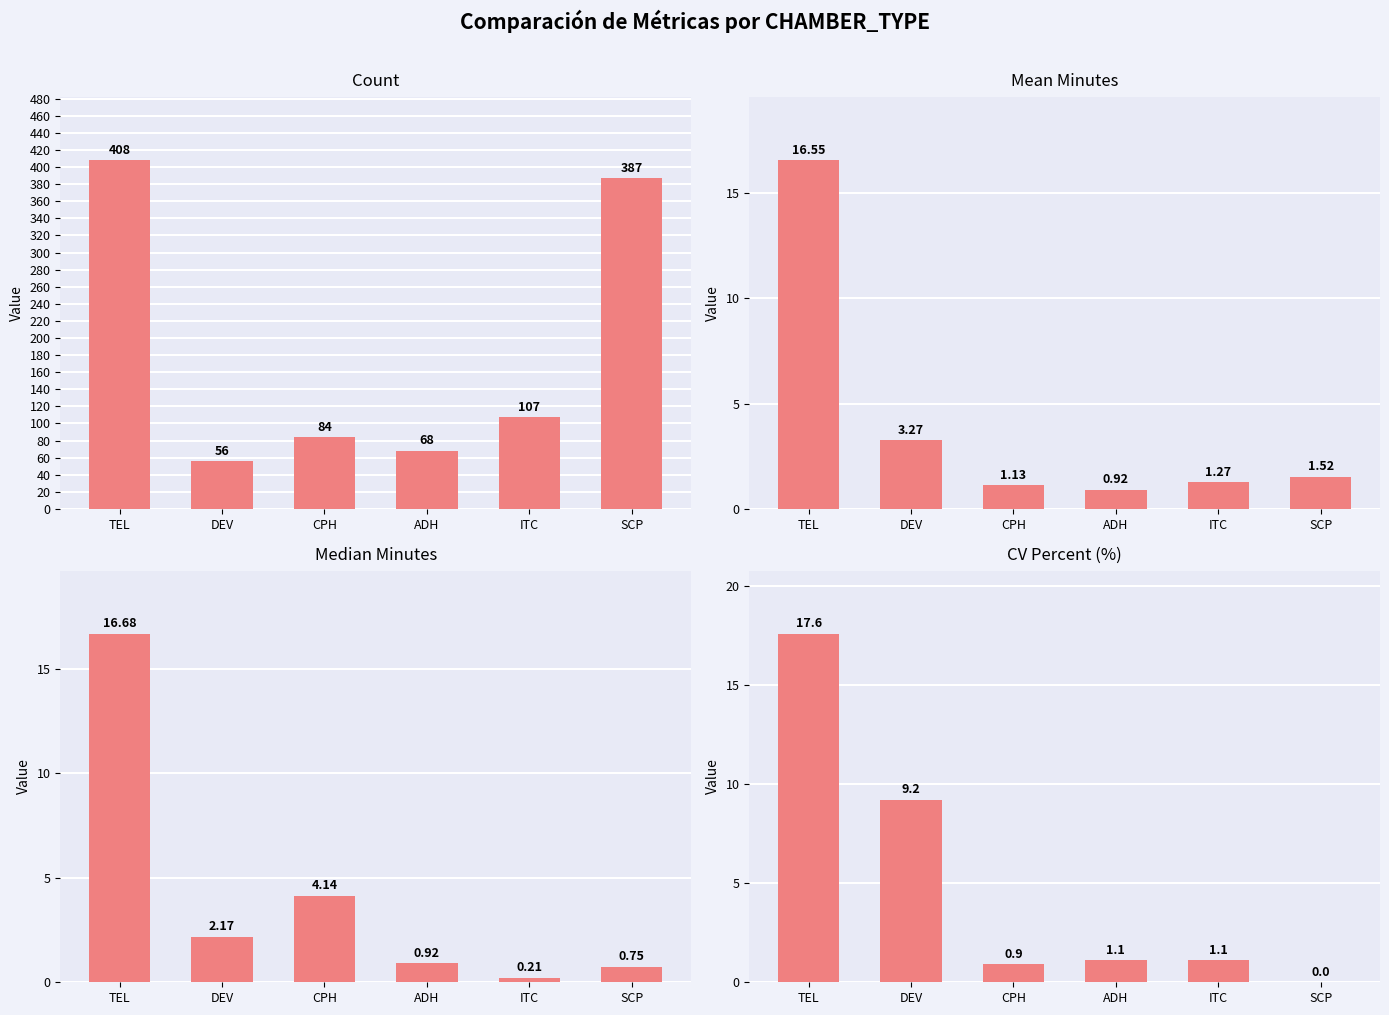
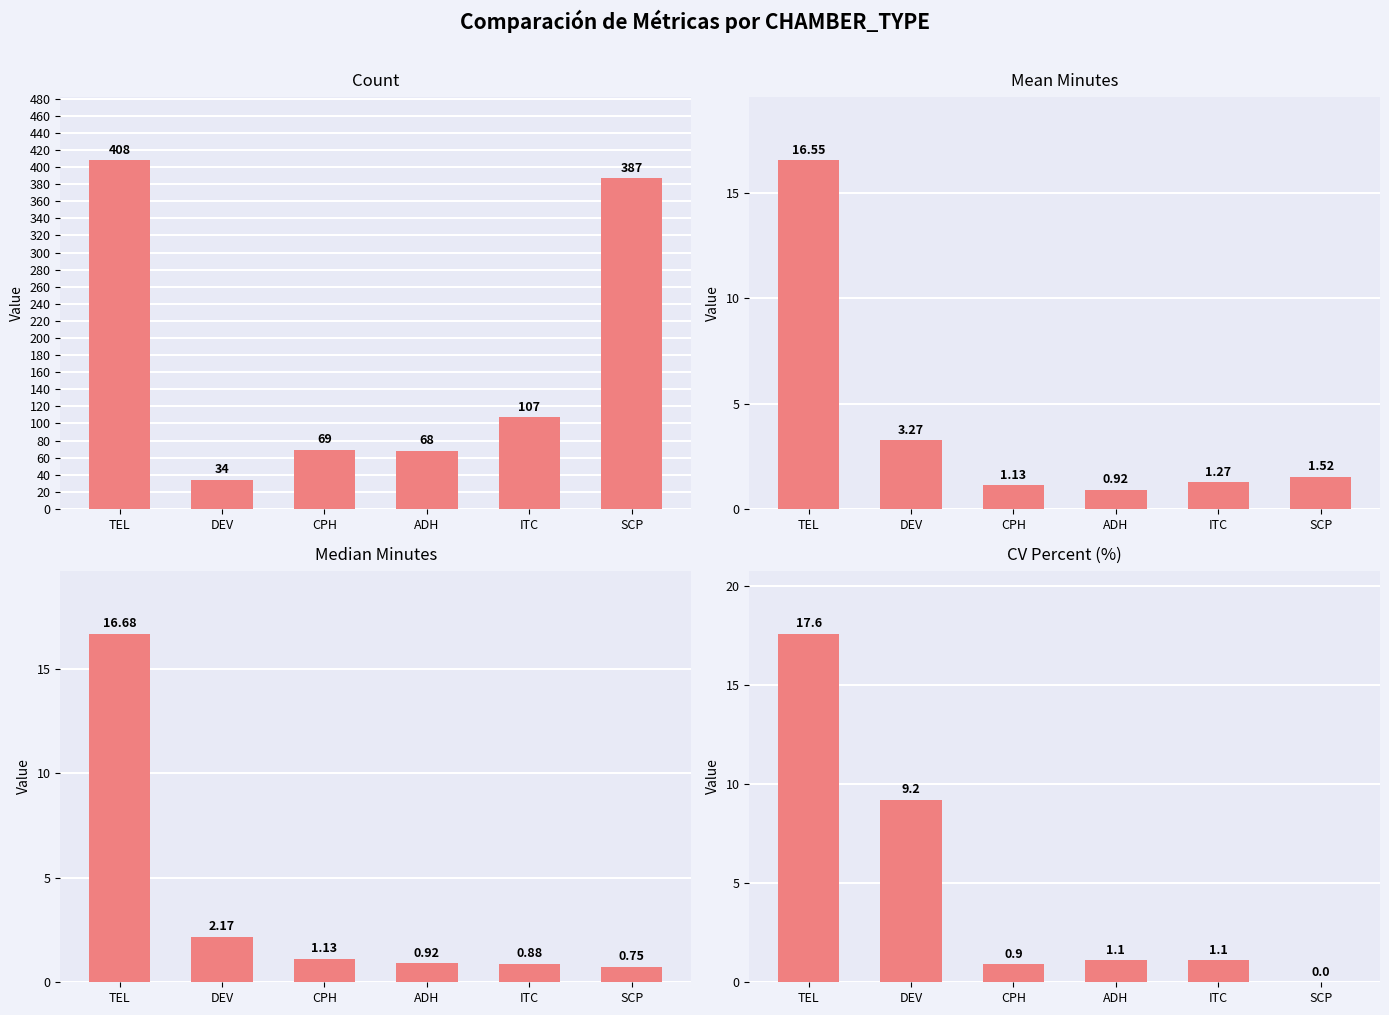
  {
    "Count": {
      "TEL": 408,
-     "DEV": 56,
-     "CPH": 84,
+     "DEV": 34,
+     "CPH": 69,
      "ADH": 68,
      "ITC": 107,
      "SCP": 387
    },
    "Mean Minutes": {
      "TEL": 16.55,
      "DEV": 3.27,
      "CPH": 1.13,
      "ADH": 0.92,
      "ITC": 1.27,
      "SCP": 1.52
    },
    "Median Minutes": {
      "TEL": 16.68,
      "DEV": 2.17,
-     "CPH": 4.14,
+     "CPH": 1.13,
      "ADH": 0.92,
-     "ITC": 0.21,
+     "ITC": 0.88,
      "SCP": 0.75
    },
    "CV Percent (%)": {
      "TEL": 17.6,
      "DEV": 9.2,
      "CPH": 0.9,
      "ADH": 1.1,
      "ITC": 1.1,
      "SCP": 0.0
    }
  }
